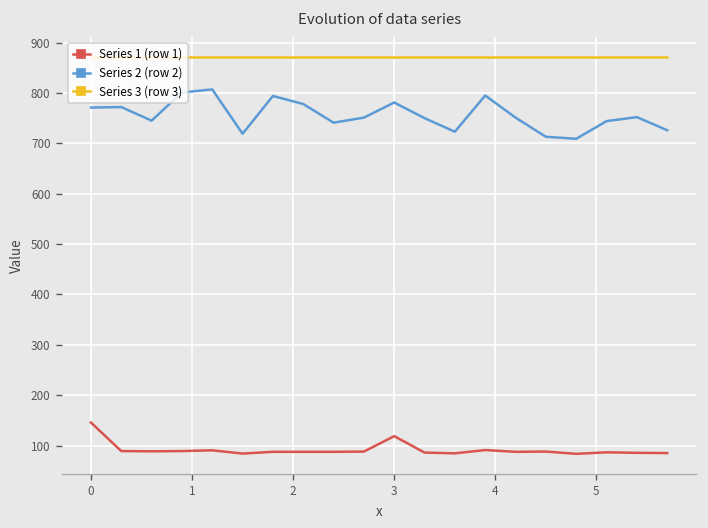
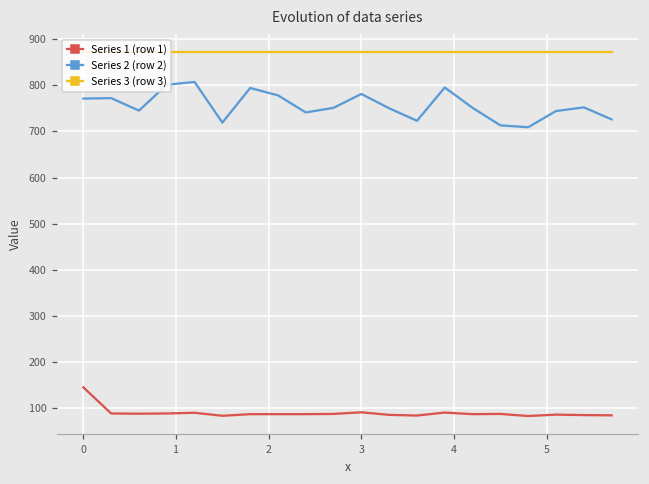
  {
    "Series 1 (row 1)": {
      "0": 150,
-     "3": 120
+     "3": 90
    },
    "Series 2 (row 2)": {
      "0": 770,
      "3": 780
    },
    "Series 3 (row 3)": {
      "3": 870
    }
  }
